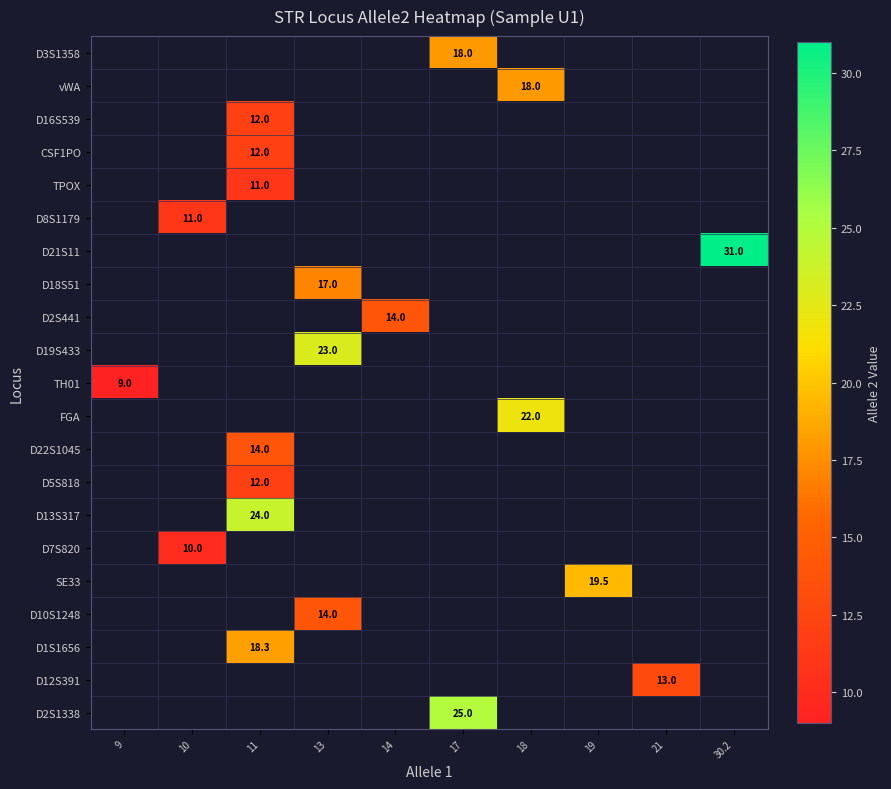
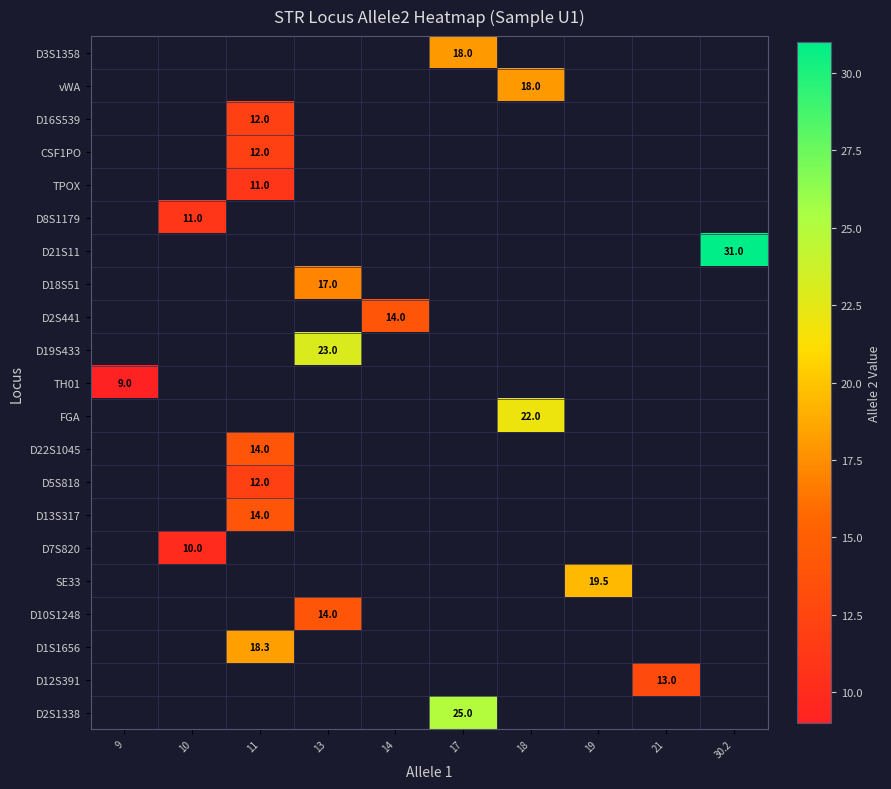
  {
    "D3S1358": {
      "17": 18.0
    },
    "vWA": {
      "18": 18.0
    },
    "D16S539": {
      "11": 12.0
    },
    "CSF1PO": {
      "11": 12.0
    },
    "TPOX": {
      "11": 11.0
    },
    "D8S1179": {
      "10": 11.0
    },
    "D21S11": {
      "30.2": 31.0
    },
    "D18S51": {
      "13": 17.0
    },
    "D2S441": {
      "14": 14.0
    },
    "D19S433": {
      "13": 23.0
    },
    "TH01": {
      "9": 9.0
    },
    "FGA": {
      "18": 22.0
    },
    "D22S1045": {
      "11": 14.0
    },
    "D5S818": {
      "11": 12.0
    },
    "D13S317": {
-     "11": 24.0
+     "11": 14.0
    },
    "D7S820": {
      "10": 10.0
    },
    "SE33": {
      "19": 19.5
    },
    "D10S1248": {
      "13": 14.0
    },
    "D1S1656": {
      "11": 18.3
    },
    "D12S391": {
      "21": 13.0
    },
    "D2S1338": {
      "17": 25.0
    }
  }
